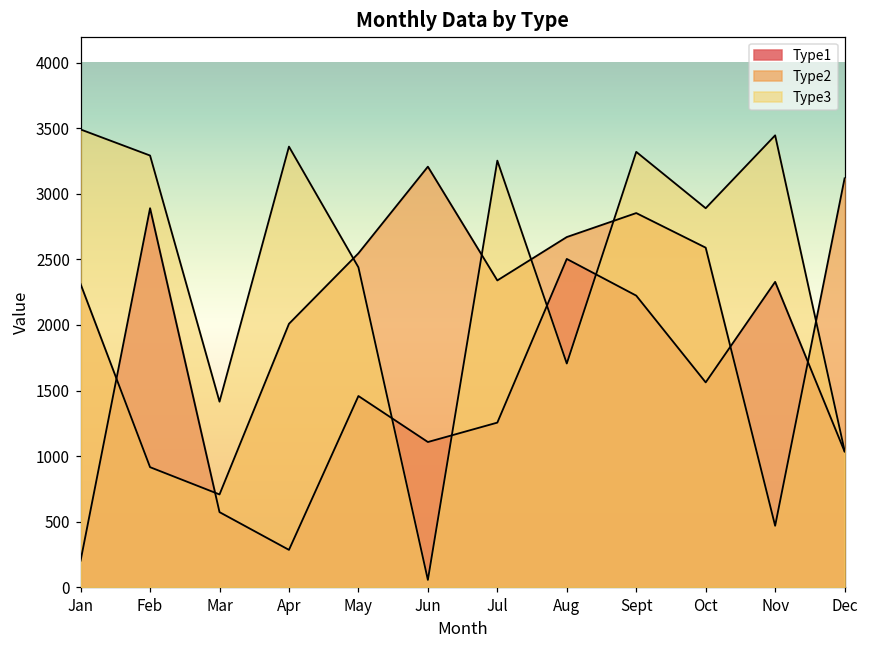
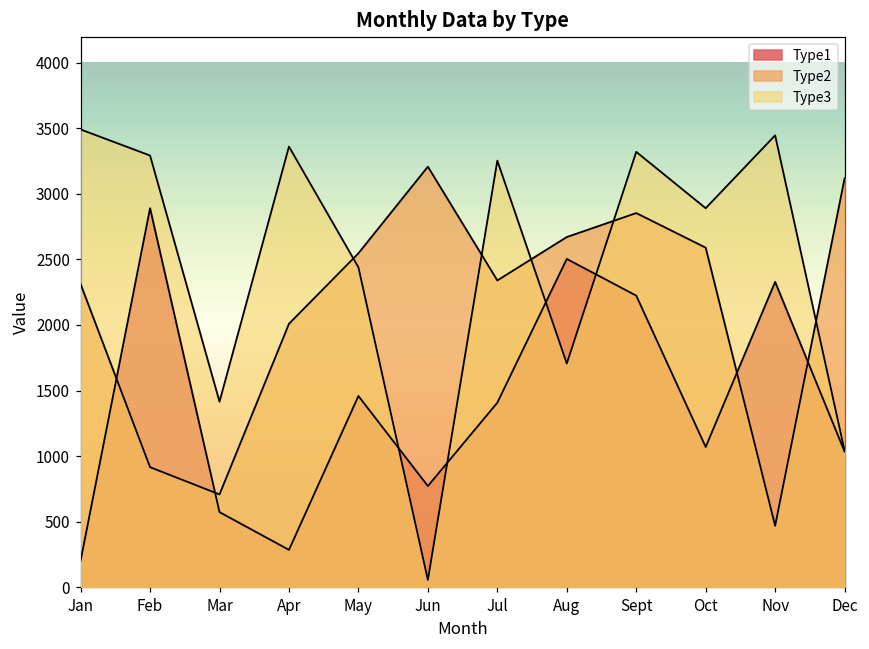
  {
    "Type1": {
      "Jan": 200,
      "Feb": 2890,
      "Mar": 570,
      "Apr": 280,
      "May": 1460,
-     "Jun": 1110,
-     "Jul": 1260,
+     "Jun": 770,
+     "Jul": 1410,
      "Aug": 2500,
      "Sept": 2220,
-     "Oct": 1560,
+     "Oct": 1070,
      "Nov": 2330
    }
  }
